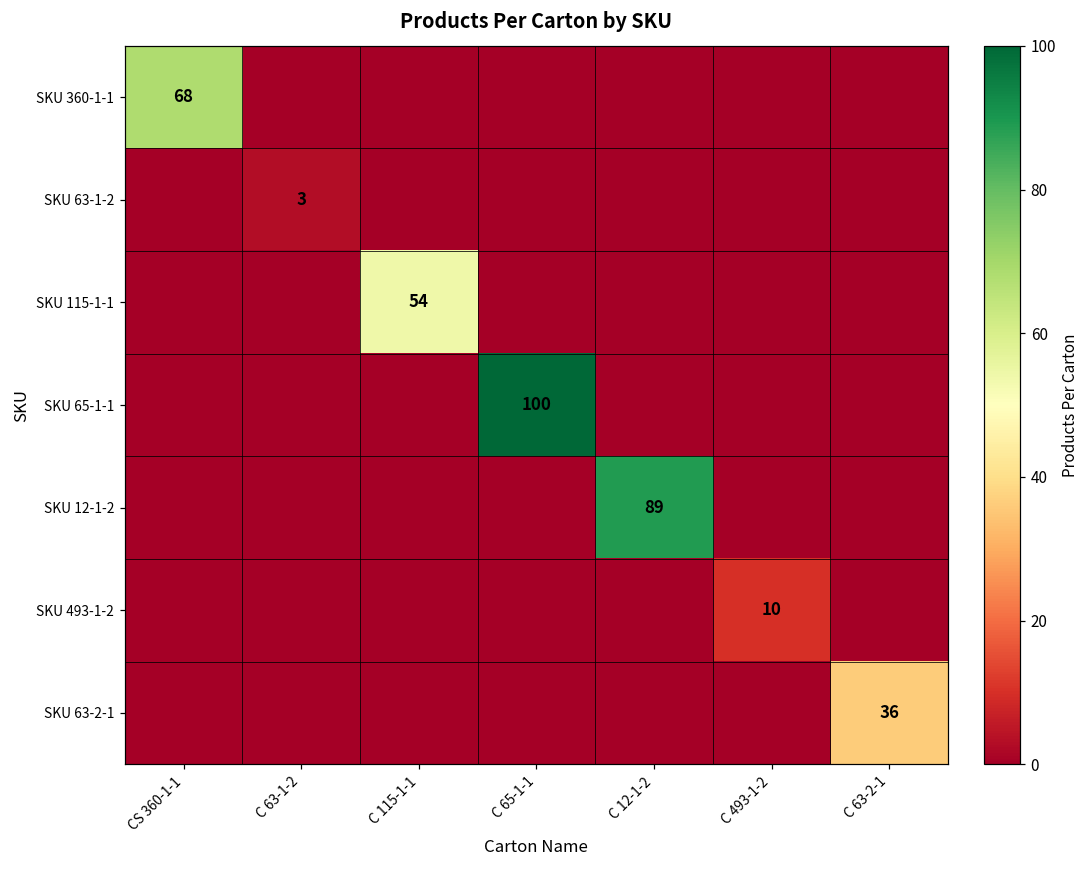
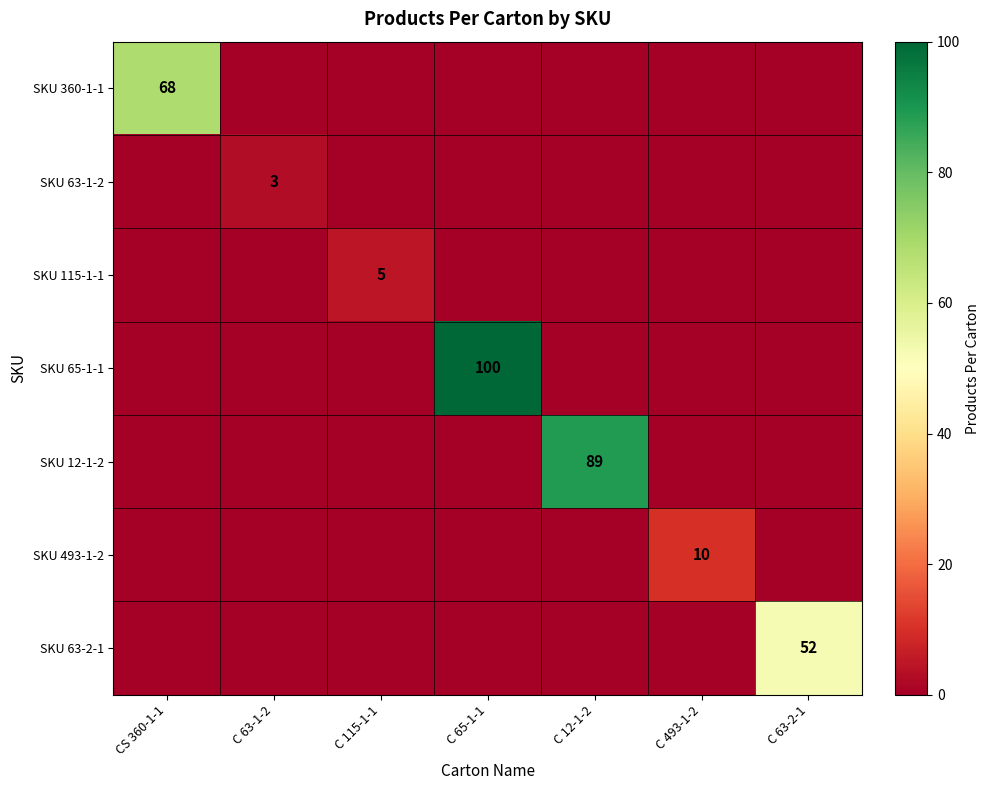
  {
    "SKU 360-1-1": {
      "CS 360-1-1": 68
    },
    "SKU 63-1-2": {
      "C 63-1-2": 3
    },
    "SKU 115-1-1": {
-     "C 115-1-1": 54
+     "C 115-1-1": 5
    },
    "SKU 65-1-1": {
      "C 65-1-1": 100
    },
    "SKU 12-1-2": {
      "C 12-1-2": 89
    },
    "SKU 493-1-2": {
      "C 493-1-2": 10
    },
    "SKU 63-2-1": {
-     "C 63-2-1": 36
+     "C 63-2-1": 52
    }
  }
